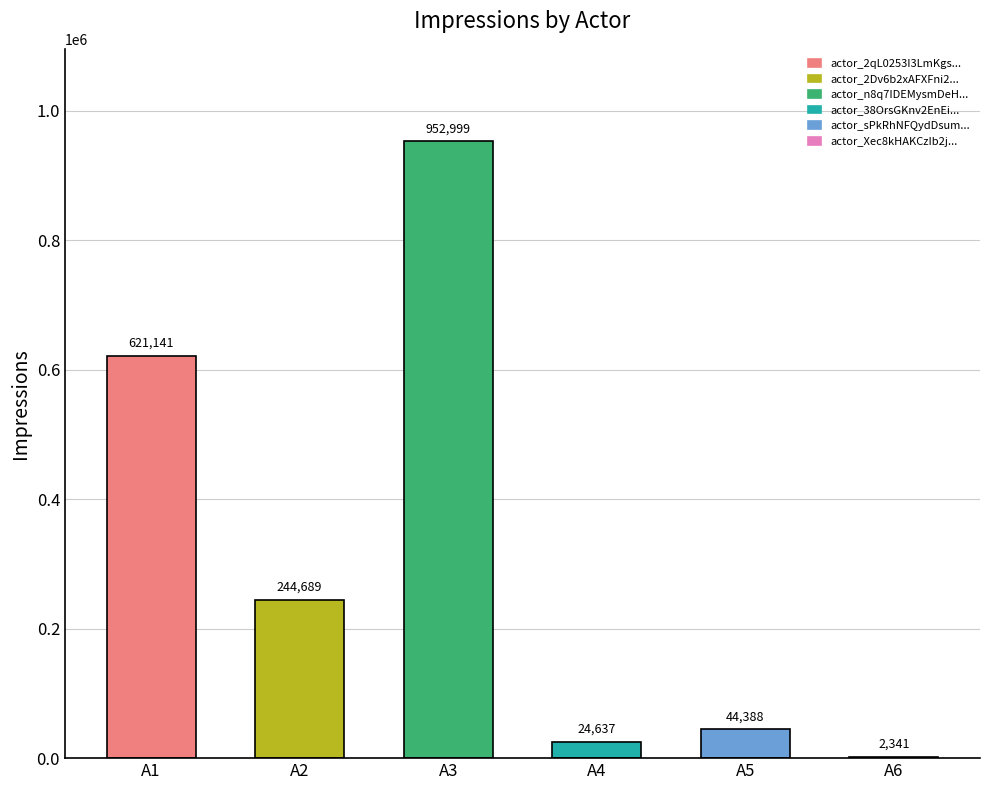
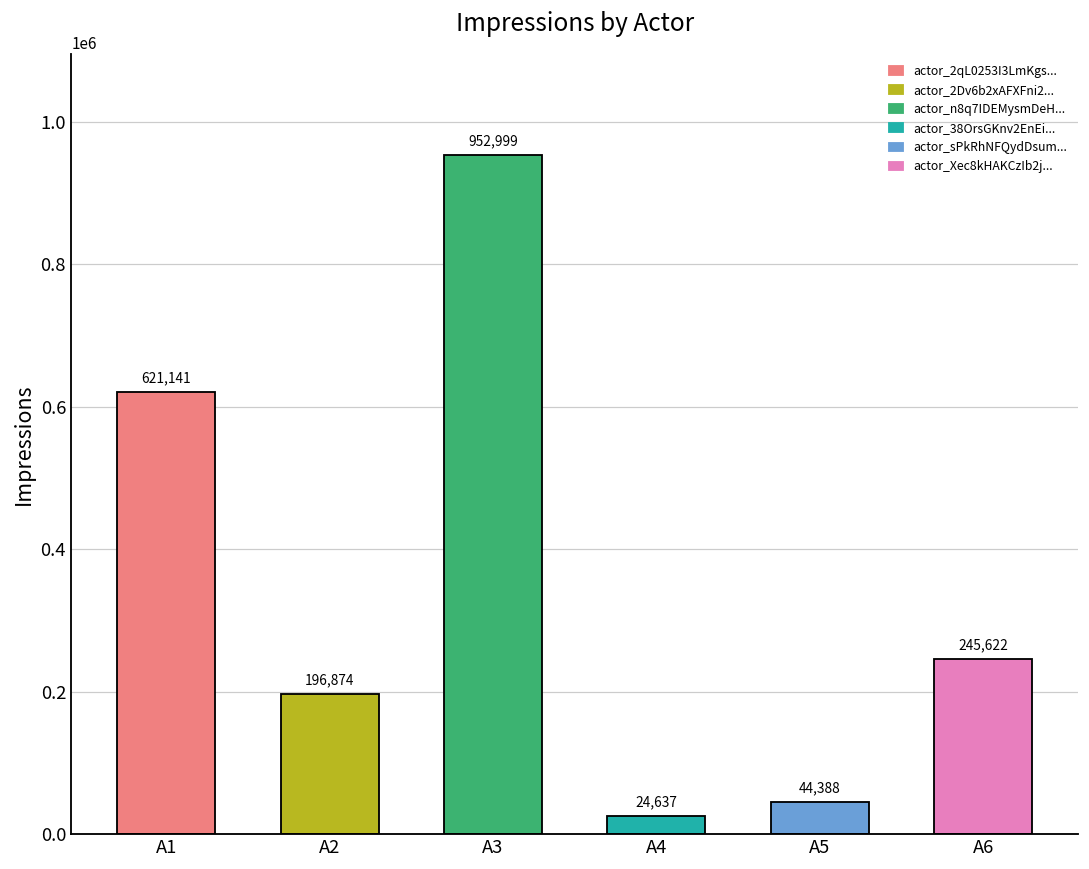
  {
    "A1": "621,141",
-   "A2": "244,689",
+   "A2": "196,874",
    "A3": "952,999",
    "A4": "24,637",
    "A5": "44,388",
-   "A6": "2,341"
+   "A6": "245,622"
  }
